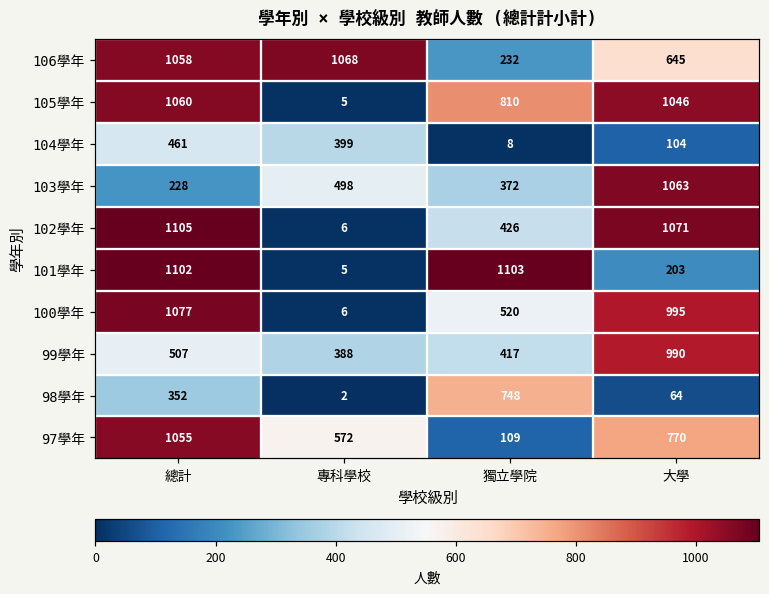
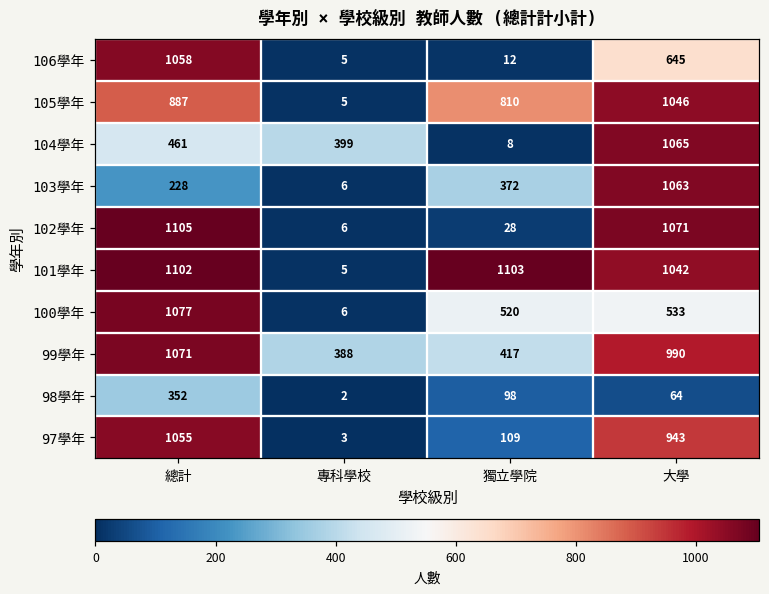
  {
    "106學年": {
      "總計": 1058,
-     "專科學校": 1068,
-     "獨立學院": 232,
+     "專科學校": 5,
+     "獨立學院": 12,
      "大學": 645
    },
    "105學年": {
-     "總計": 1060,
+     "總計": 887,
      "專科學校": 5,
      "獨立學院": 810,
      "大學": 1046
    },
    "104學年": {
      "總計": 461,
      "專科學校": 399,
      "獨立學院": 8,
-     "大學": 104
+     "大學": 1065
    },
    "103學年": {
      "總計": 228,
-     "專科學校": 498,
+     "專科學校": 6,
      "獨立學院": 372,
      "大學": 1063
    },
    "102學年": {
      "總計": 1105,
      "專科學校": 6,
-     "獨立學院": 426,
+     "獨立學院": 28,
      "大學": 1071
    },
    "101學年": {
      "總計": 1102,
      "專科學校": 5,
      "獨立學院": 1103,
-     "大學": 203
+     "大學": 1042
    },
    "100學年": {
      "總計": 1077,
      "專科學校": 6,
      "獨立學院": 520,
-     "大學": 995
+     "大學": 533
    },
    "99學年": {
-     "總計": 507,
+     "總計": 1071,
      "專科學校": 388,
      "獨立學院": 417,
      "大學": 990
    },
    "98學年": {
      "總計": 352,
      "專科學校": 2,
-     "獨立學院": 748,
+     "獨立學院": 98,
      "大學": 64
    },
    "97學年": {
      "總計": 1055,
-     "專科學校": 572,
+     "專科學校": 3,
      "獨立學院": 109,
-     "大學": 770
+     "大學": 943
    }
  }
